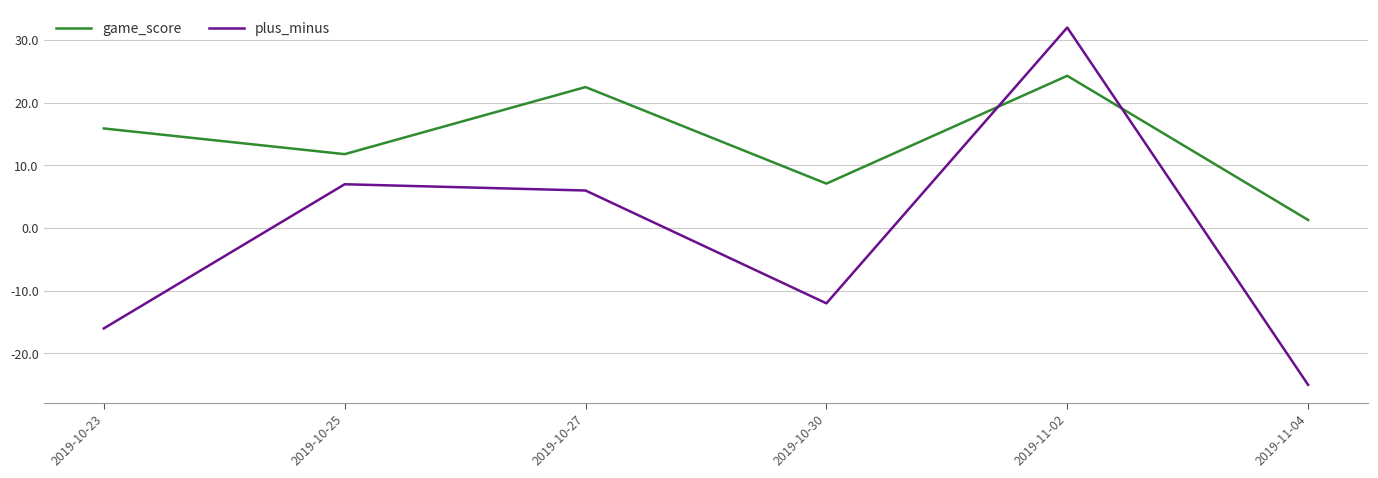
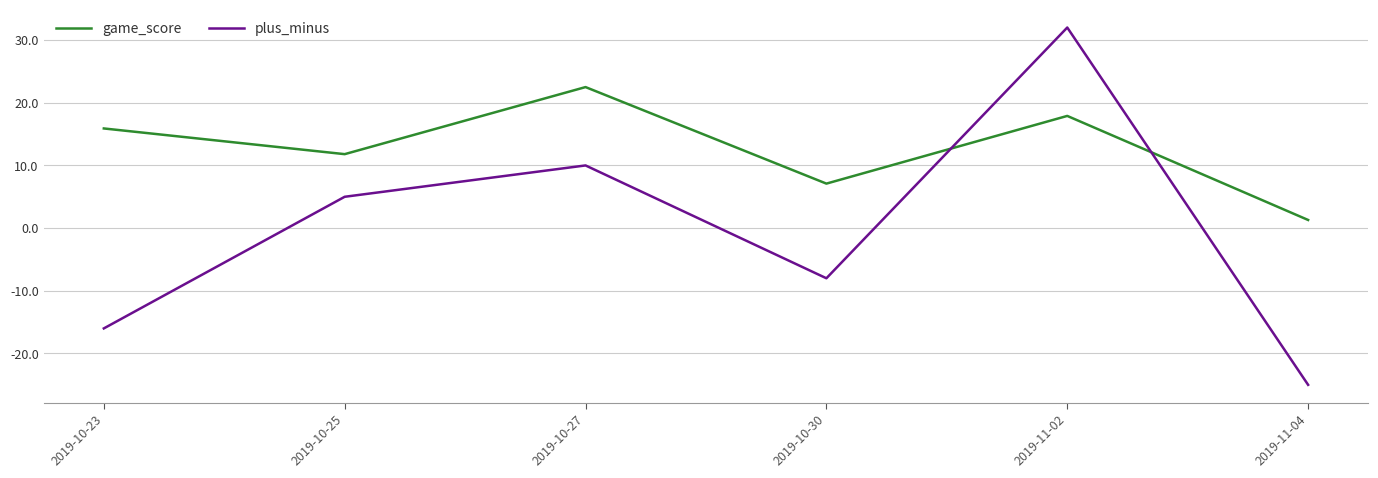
  {
    "game_score": {
      "2019-10-23": 16,
      "2019-10-25": 12,
      "2019-10-27": 23,
      "2019-10-30": 7,
-     "2019-11-02": 24,
+     "2019-11-02": 18,
      "2019-11-04": 1
    },
    "plus_minus": {
      "2019-10-23": -16,
-     "2019-10-25": 7,
-     "2019-10-27": 6,
-     "2019-10-30": -12,
+     "2019-10-25": 5,
+     "2019-10-27": 10,
+     "2019-10-30": -8,
      "2019-11-02": 32,
      "2019-11-04": -25
    }
  }
